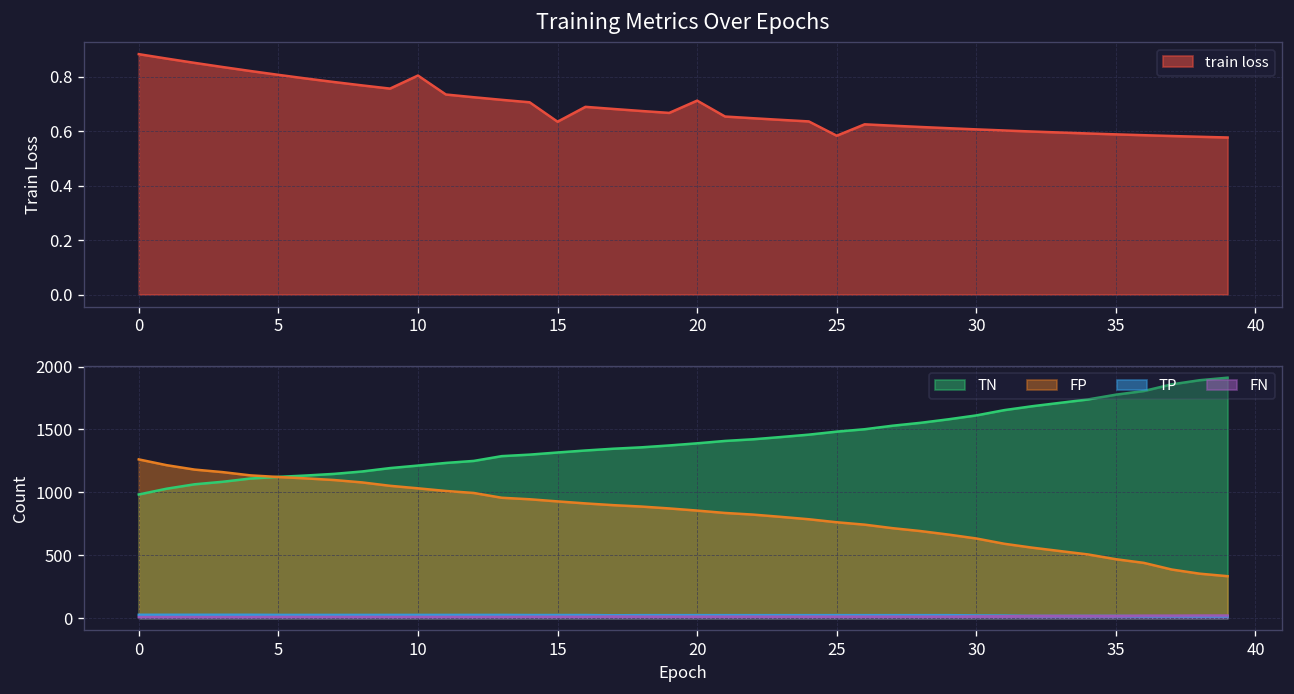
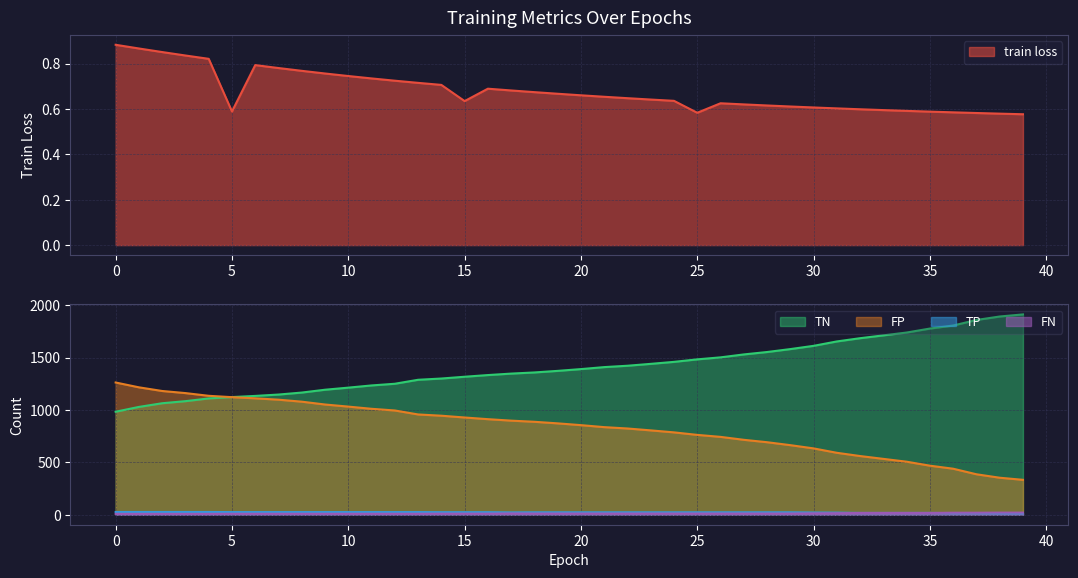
  {
    "Training Metrics Over Epochs": {
      "0": 0.88,
-     "5": 0.81,
-     "10": 0.80,
+     "5": 0.59,
+     "10": 0.75,
      "15": 0.63,
-     "20": 0.71,
+     "20": 0.66,
      "25": 0.58,
      "30": 0.61,
      "35": 0.59
    }
  }
